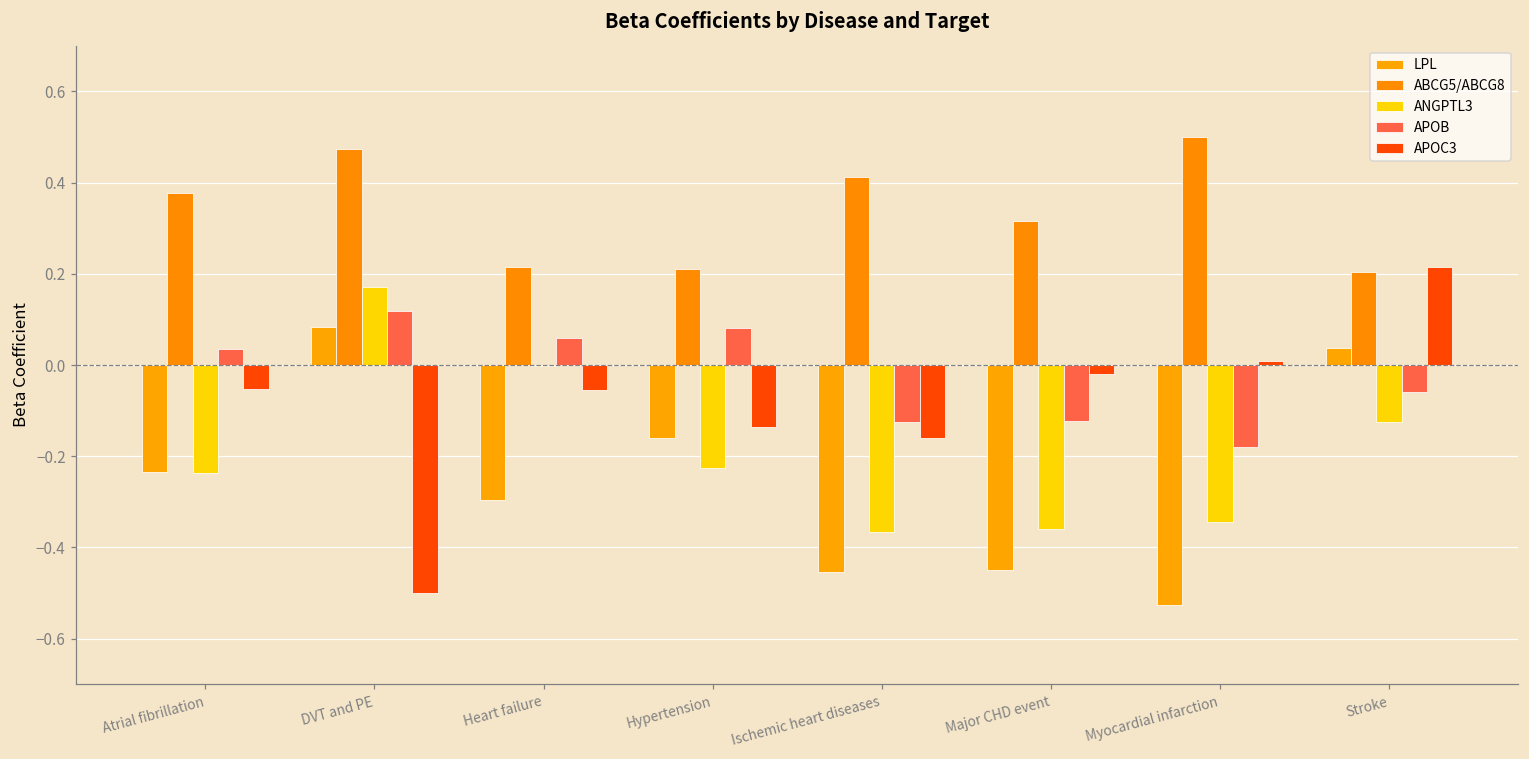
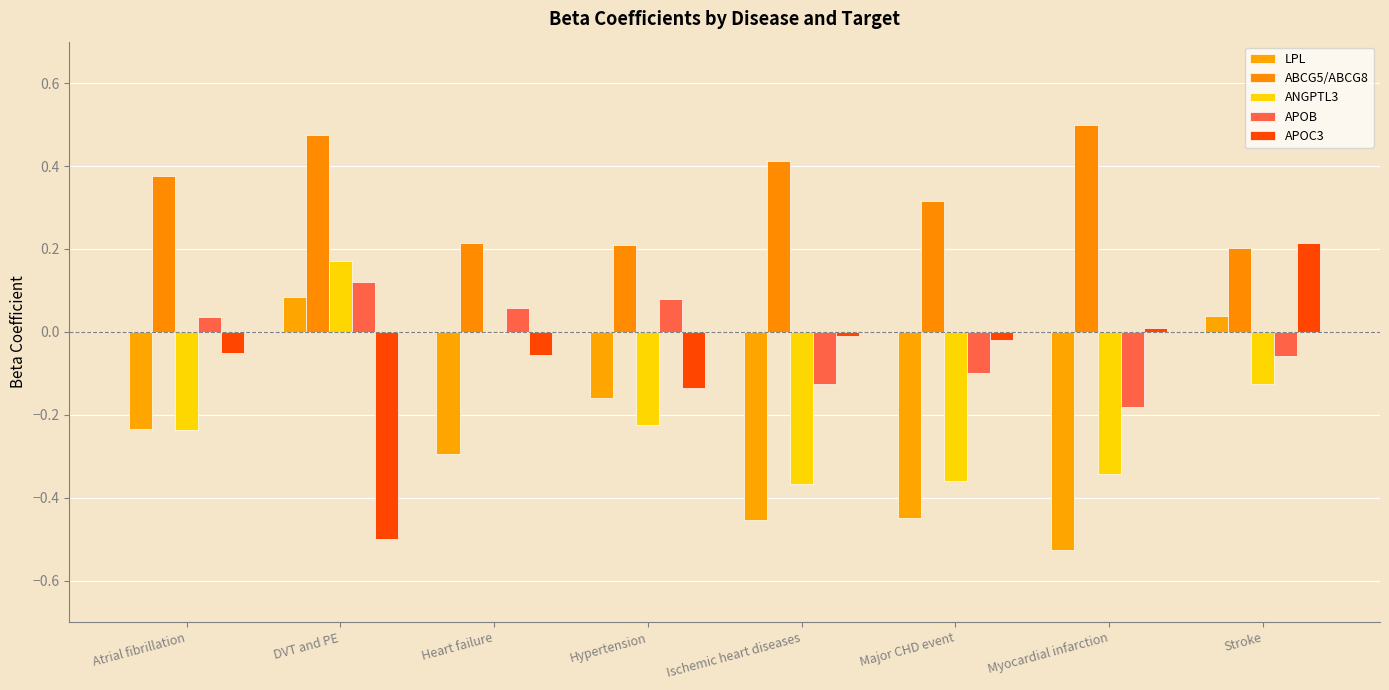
  {
    "APOB": {
      "Atrial fibrillation": 0.04,
      "DVT and PE": 0.12,
      "Heart failure": 0.06,
      "Hypertension": 0.08,
      "Ischemic heart diseases": -0.13,
-     "Major CHD event": -0.12,
+     "Major CHD event": -0.10,
      "Myocardial infarction": -0.18,
      "Stroke": -0.06
    },
    "APOC3": {
      "Atrial fibrillation": -0.05,
      "DVT and PE": -0.50,
      "Heart failure": -0.06,
      "Hypertension": -0.14,
-     "Ischemic heart diseases": -0.16,
+     "Ischemic heart diseases": -0.01,
      "Major CHD event": -0.02,
      "Myocardial infarction": 0.01,
      "Stroke": 0.21
    }
  }
